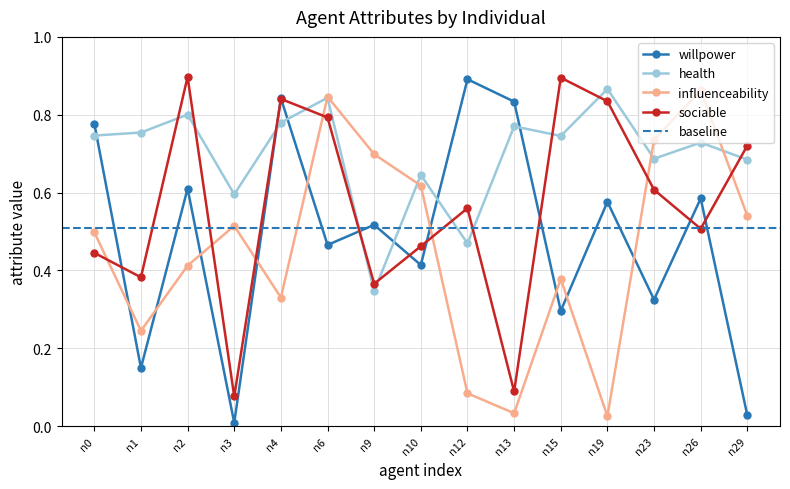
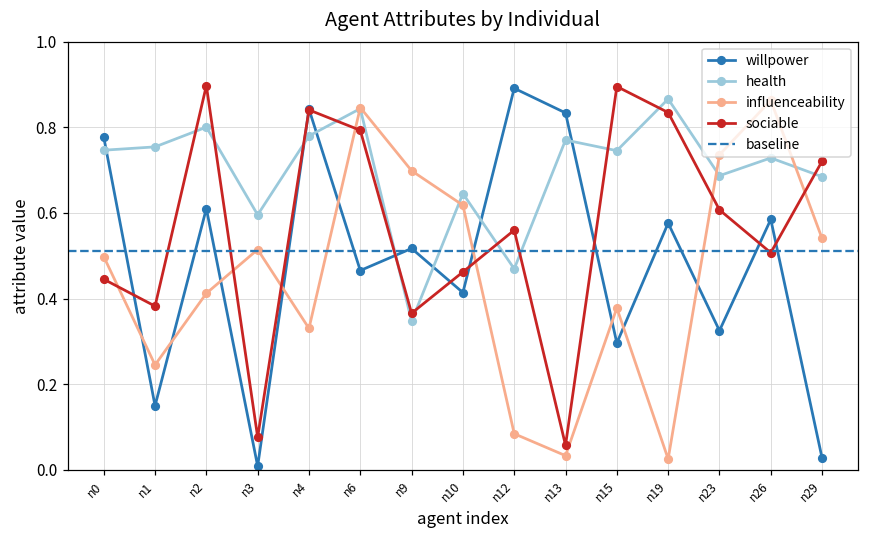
  {
    "willpower": {
      "n0": 0.78,
      "n1": 0.15,
      "n2": 0.61,
      "n3": 0.01,
      "n6": 0.47,
      "n9": 0.52,
      "n10": 0.41,
      "n12": 0.89,
      "n13": 0.83,
      "n15": 0.30,
      "n19": 0.58,
      "n23": 0.32,
      "n26": 0.58,
      "n29": 0.03
    },
    "health": {
      "n0": 0.75,
      "n1": 0.75,
      "n2": 0.80,
      "n3": 0.60,
      "n4": 0.78,
      "n9": 0.35,
      "n10": 0.65,
      "n12": 0.47,
      "n13": 0.77,
      "n15": 0.75,
      "n19": 0.87,
      "n23": 0.69,
      "n29": 0.68
    },
    "influenceability": {
      "n0": 0.50,
      "n1": 0.24,
      "n2": 0.41,
      "n3": 0.51,
      "n4": 0.33,
      "n9": 0.70,
      "n10": 0.62,
      "n12": 0.08,
      "n13": 0.03,
      "n15": 0.38,
      "n19": 0.03,
      "n29": 0.54
    },
    "sociable": {
      "n0": 0.45,
      "n1": 0.38,
      "n2": 0.90,
      "n3": 0.08,
      "n6": 0.79,
      "n9": 0.37,
      "n10": 0.46,
      "n12": 0.56,
-     "n13": 0.09,
+     "n13": 0.06,
      "n15": 0.90,
      "n19": 0.83,
      "n23": 0.61,
      "n26": 0.51,
      "n29": 0.72
    }
  }
